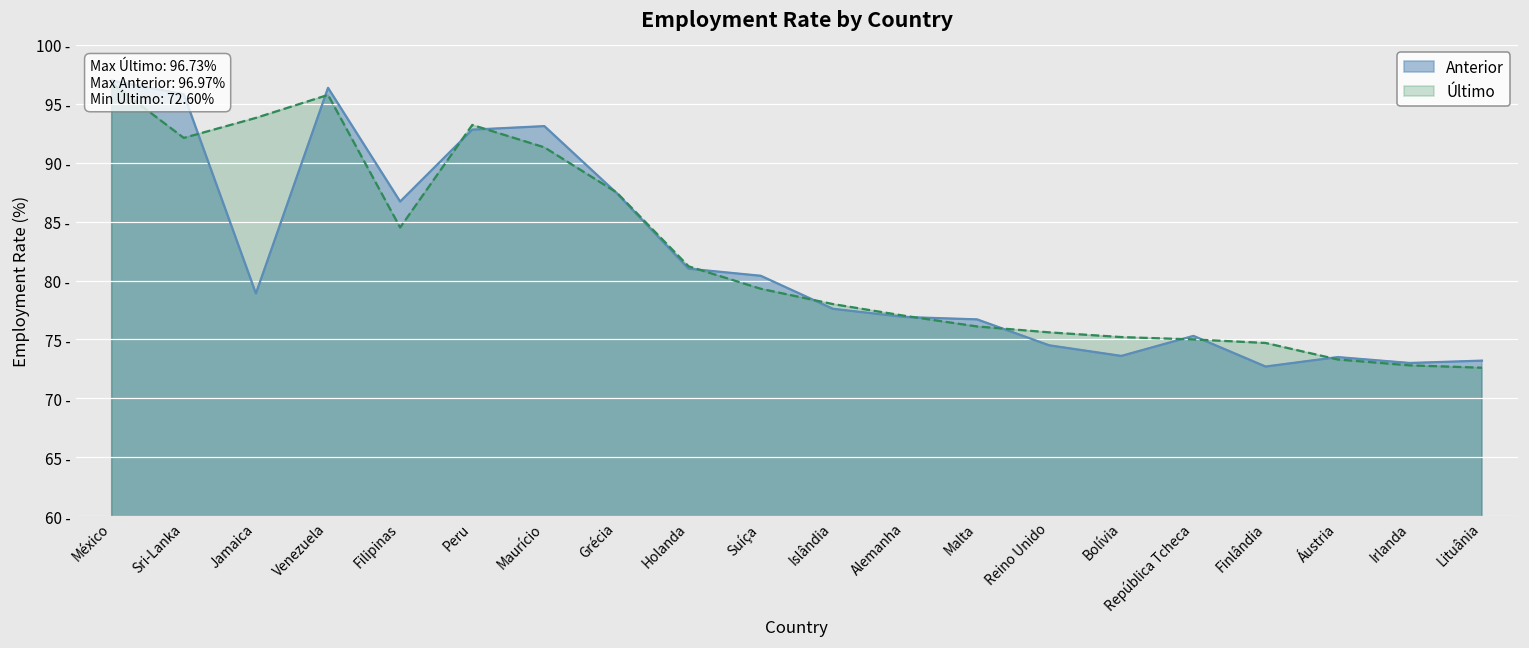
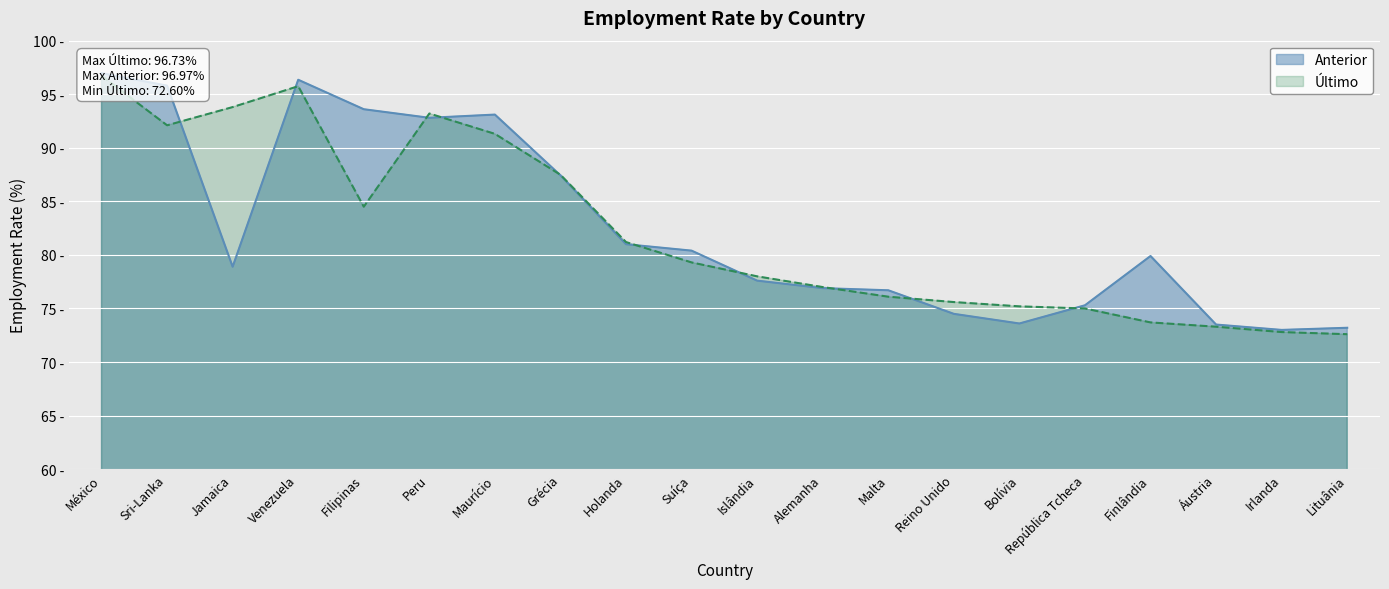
  {
    "Anterior": {
      "Jamaica": "78.9 -",
      "Venezuela": "96.4 -",
-     "Filipinas": "86.7 -",
+     "Filipinas": "93.6 -",
      "Peru": "92.8 -",
      "Maurício": "93.1 -",
      "Suíça": "80.4 -",
      "Islândia": "77.6 -",
      "Malta": "76.7 -",
      "Reino Unido": "74.5 -",
      "Bolívia": "73.6 -",
      "República Tcheca": "75.3 -",
-     "Finlândia": "72.7 -",
+     "Finlândia": "79.9 -",
      "Lituânia": "73.2 -"
    },
    "Último": {
      "Sri-Lanka": "92.1 -",
      "Jamaica": "93.8 -",
      "Venezuela": "95.8 -",
      "Filipinas": "84.5 -",
      "Peru": "93.2 -",
      "Maurício": "91.3 -",
      "Suíça": "79.3 -",
      "Islândia": "78.0 -",
      "Malta": "76.1 -",
      "Reino Unido": "75.6 -",
      "Bolívia": "75.2 -",
      "República Tcheca": "75.0 -",
-     "Finlândia": "74.7 -",
+     "Finlândia": "73.7 -",
      "Lituânia": "72.6 -"
    }
  }
